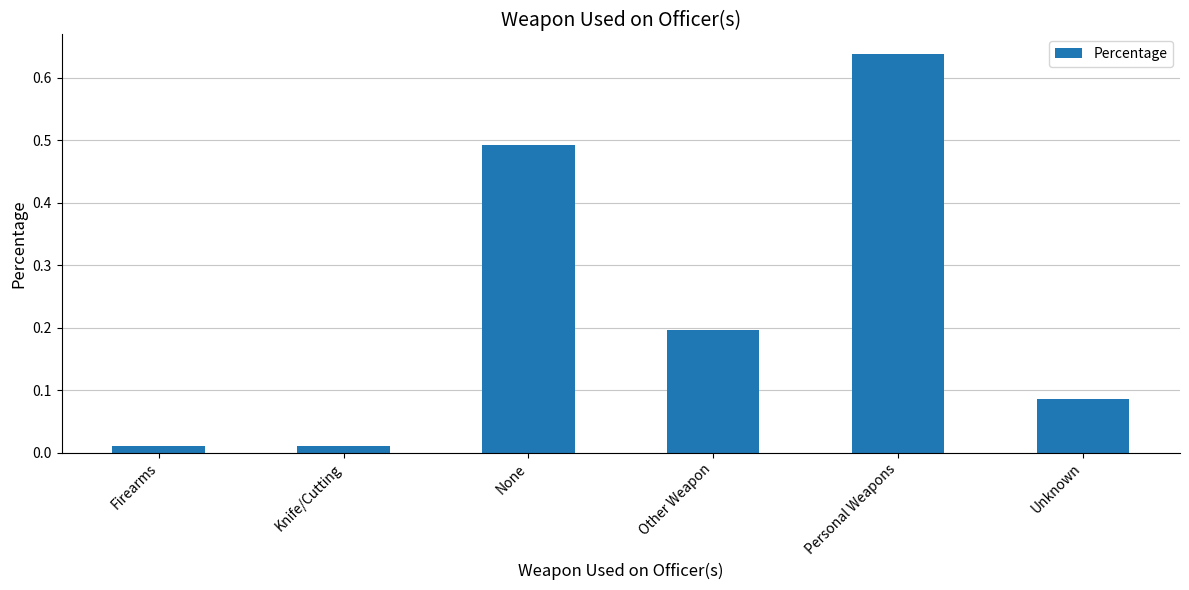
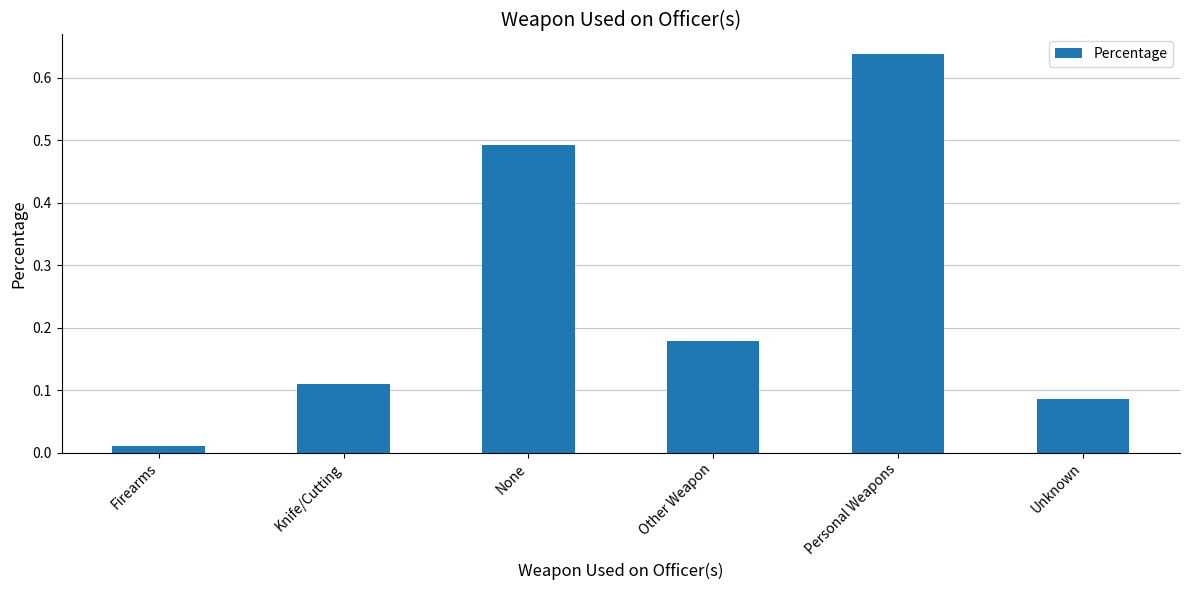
  {
    "Firearms": 0.01,
-   "Knife/Cutting": 0.01,
+   "Knife/Cutting": 0.11,
    "None": 0.49,
-   "Other Weapon": 0.20,
+   "Other Weapon": 0.18,
    "Personal Weapons": 0.64,
    "Unknown": 0.09
  }
